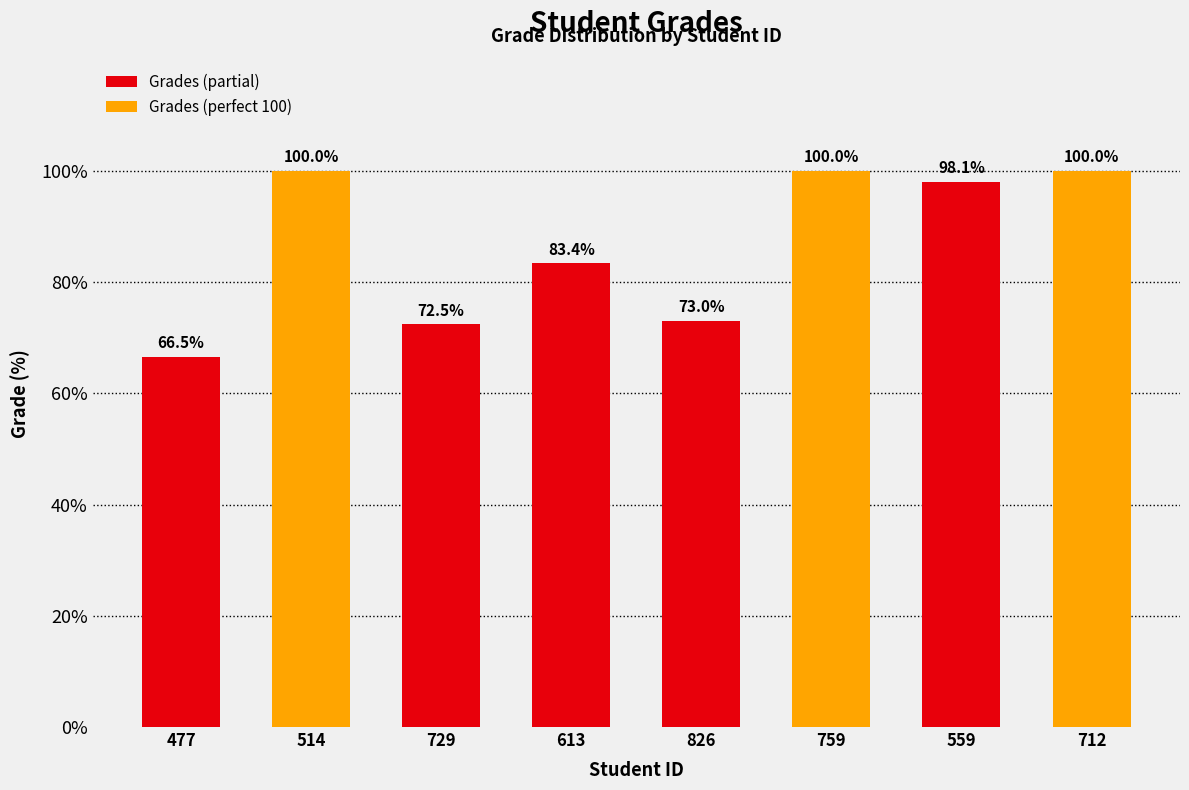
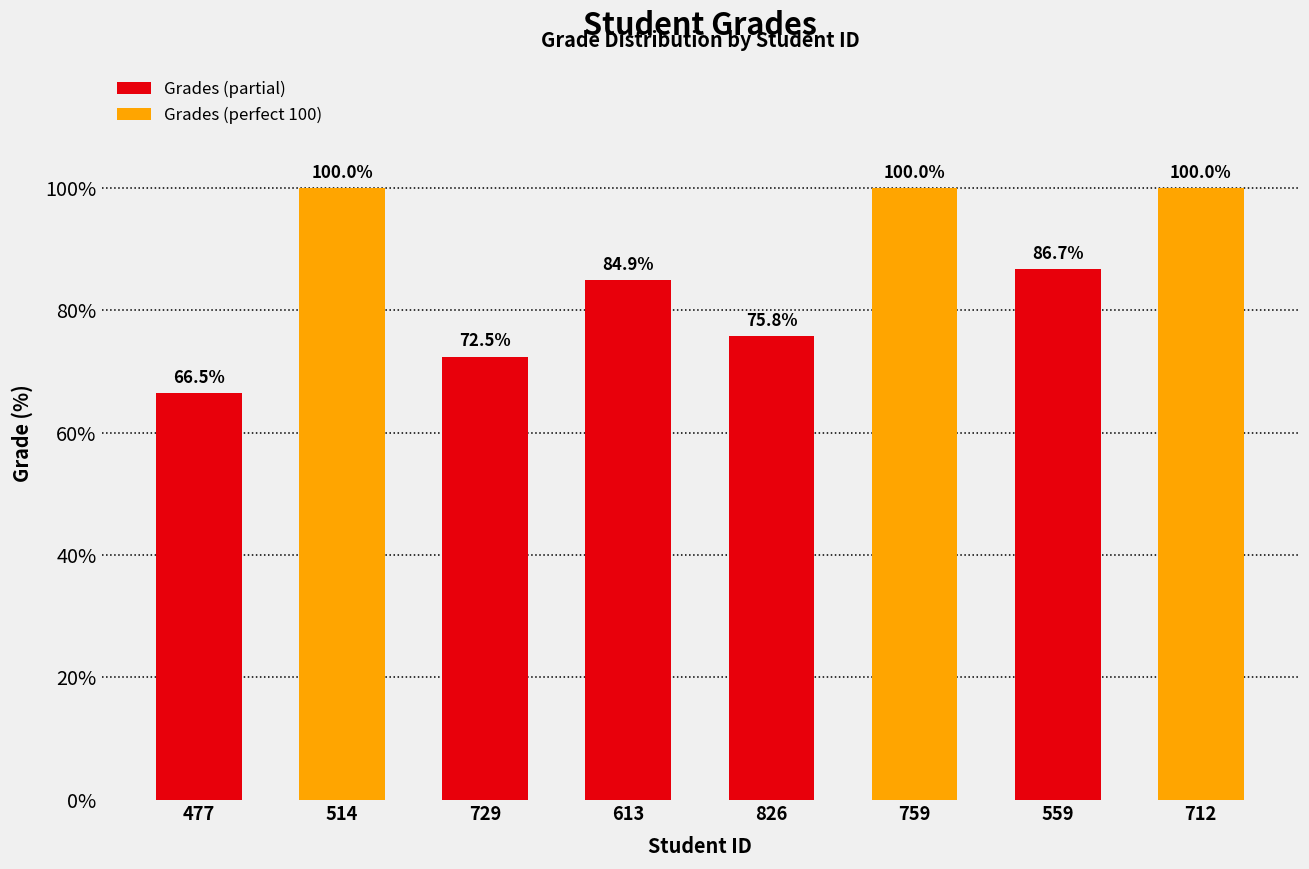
  {
    "477": "66.5%",
    "514": "100.0%",
    "729": "72.5%",
-   "613": "83.4%",
-   "826": "73.0%",
+   "613": "84.9%",
+   "826": "75.8%",
    "759": "100.0%",
-   "559": "98.1%",
+   "559": "86.7%",
    "712": "100.0%"
  }
